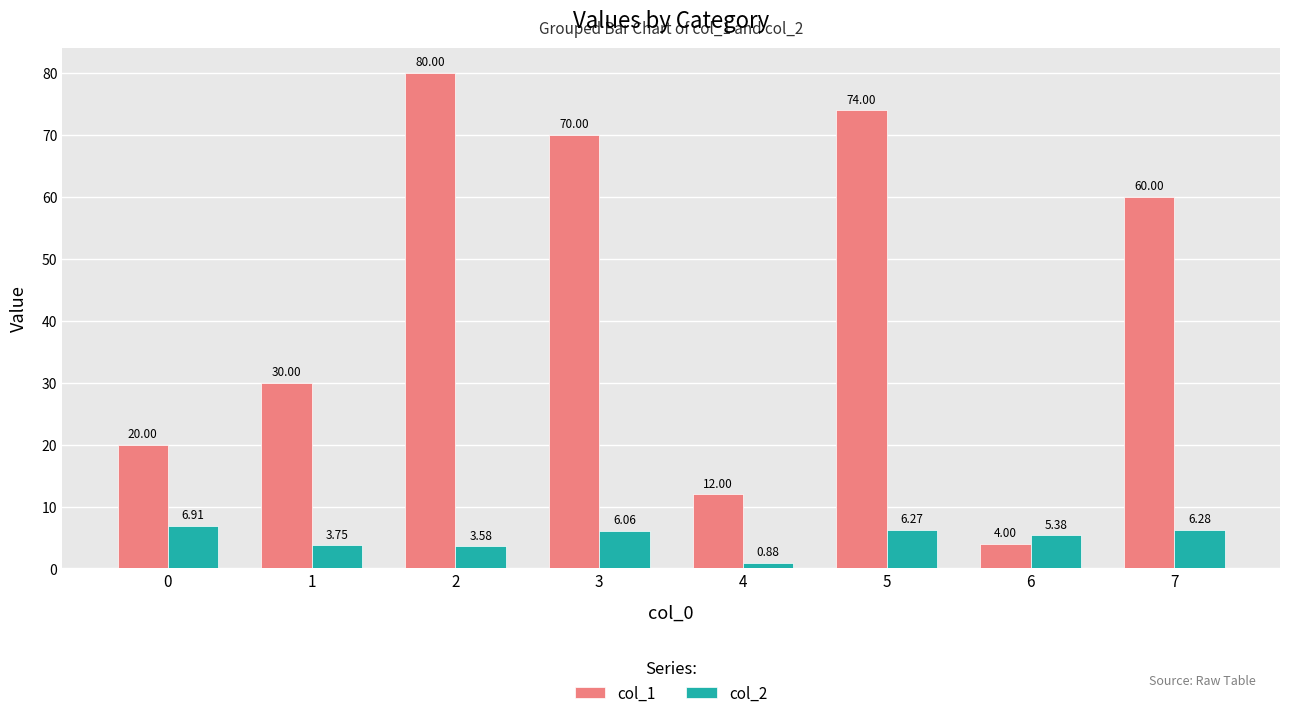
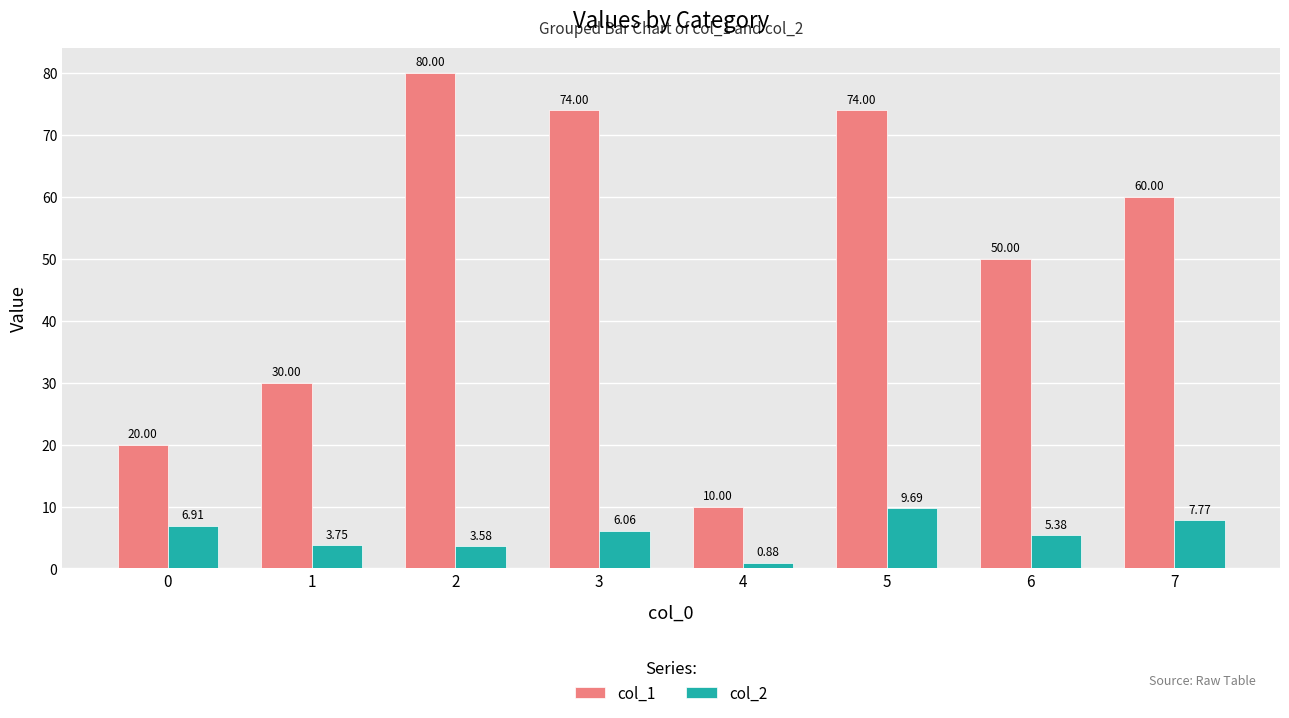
  {
    "col_1": {
      "0": 20.00,
      "1": 30.00,
      "2": 80.00,
-     "3": 70.00,
-     "4": 12.00,
+     "3": 74.00,
+     "4": 10.00,
      "5": 74.00,
-     "6": 4.00,
+     "6": 50.00,
      "7": 60.00
    },
    "col_2": {
      "0": 6.91,
      "1": 3.75,
      "2": 3.58,
      "3": 6.06,
      "4": 0.88,
-     "5": 6.27,
+     "5": 9.69,
      "6": 5.38,
-     "7": 6.28
+     "7": 7.77
    }
  }
